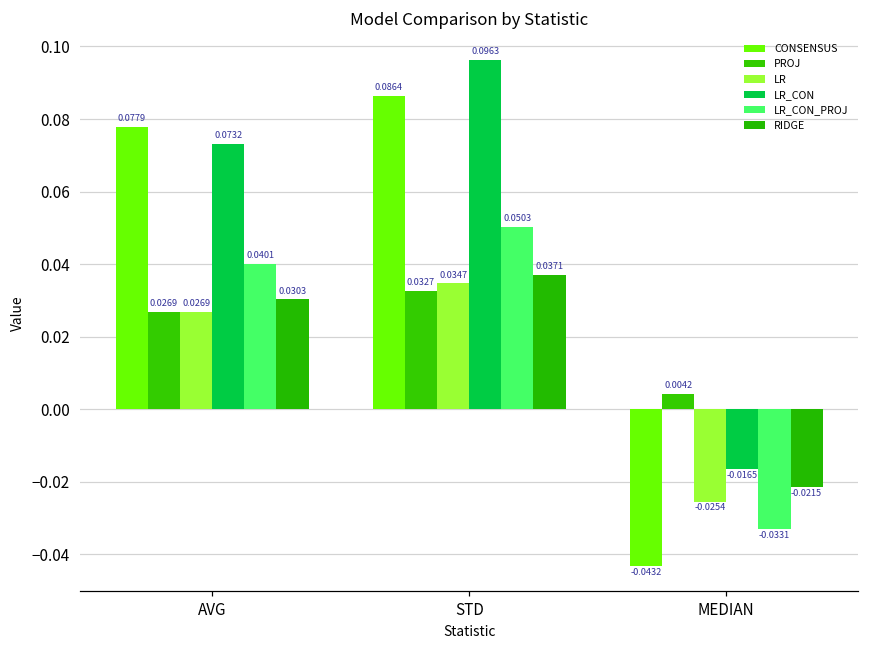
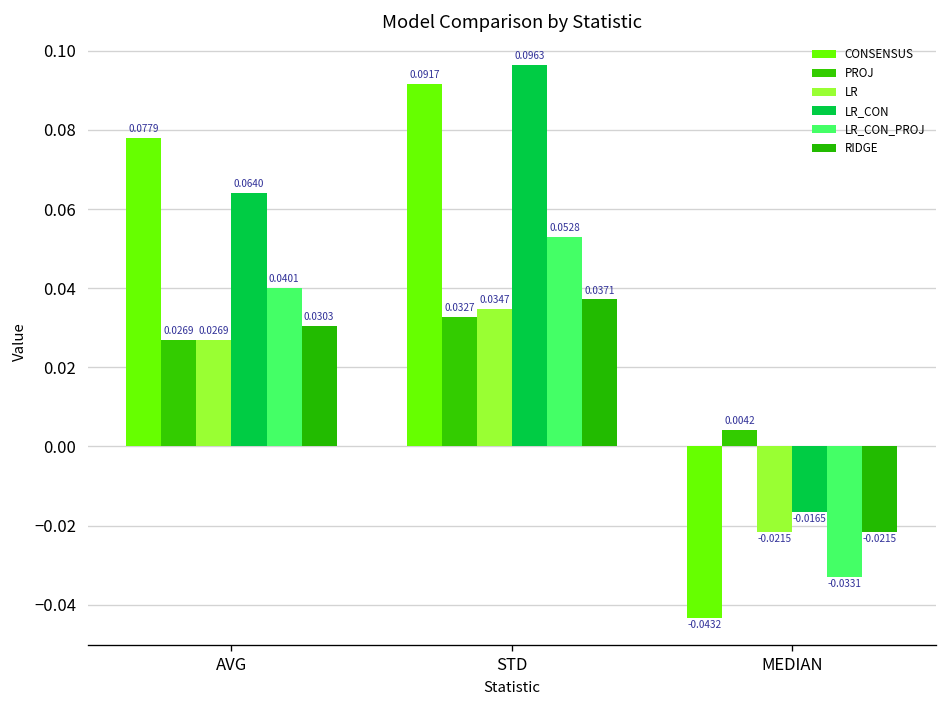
  {
    "CONSENSUS": {
      "AVG": 0.0779,
-     "STD": 0.0864,
+     "STD": 0.0917,
      "MEDIAN": -0.0432
    },
    "LR": {
      "AVG": 0.0269,
      "STD": 0.0347,
-     "MEDIAN": -0.0254
+     "MEDIAN": -0.0215
    },
    "LR_CON": {
-     "AVG": 0.0732,
+     "AVG": 0.0640,
      "STD": 0.0963,
      "MEDIAN": -0.0165
    },
    "LR_CON_PROJ": {
      "AVG": 0.0401,
-     "STD": 0.0503,
+     "STD": 0.0528,
      "MEDIAN": -0.0331
    }
  }
